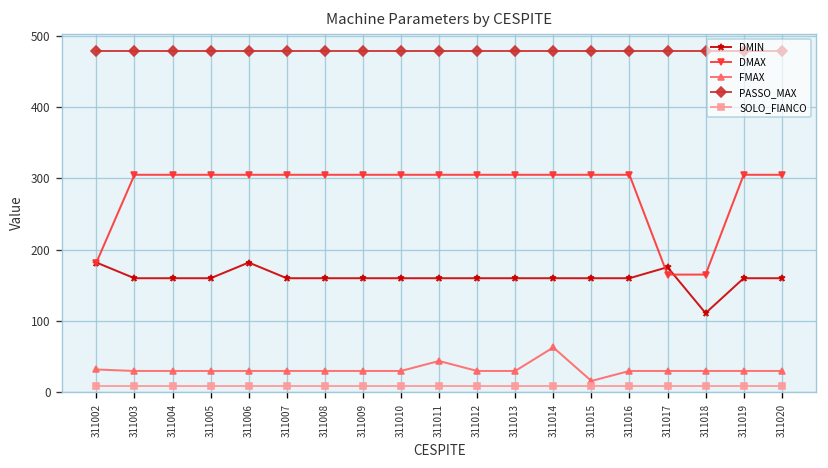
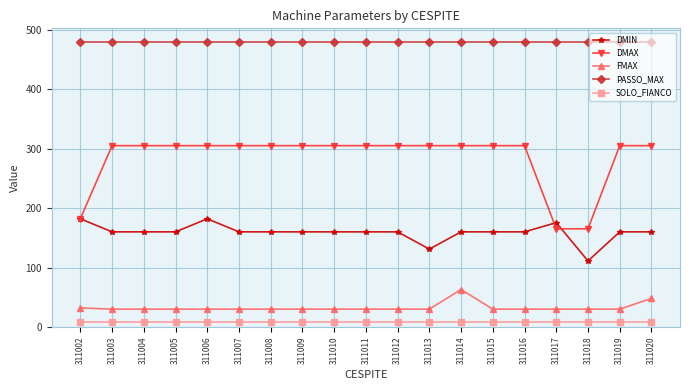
  {
    "DMIN": {
      "311003": 160,
      "311004": 160,
      "311005": 160,
      "311006": 180,
      "311007": 160,
      "311008": 160,
      "311009": 160,
      "311010": 160,
      "311011": 160,
      "311012": 160,
-     "311013": 160,
+     "311013": 130,
      "311014": 160,
      "311015": 160,
      "311016": 160,
      "311017": 180,
      "311018": 110,
      "311019": 160,
      "311020": 160
    },
    "FMAX": {
      "311002": 30,
      "311003": 30,
      "311004": 30,
      "311005": 30,
      "311006": 30,
      "311007": 30,
      "311008": 30,
      "311009": 30,
      "311010": 30,
-     "311011": 40,
+     "311011": 30,
      "311012": 30,
      "311013": 30,
      "311014": 60,
-     "311015": 20,
+     "311015": 30,
      "311016": 30,
      "311017": 30,
      "311018": 30,
      "311019": 30,
-     "311020": 30
+     "311020": 50
    },
    "SOLO_FIANCO": {
      "311002": 10,
      "311003": 10,
      "311004": 10,
      "311005": 10,
      "311006": 10,
      "311007": 10,
      "311008": 10,
      "311009": 10,
      "311010": 10,
      "311011": 10,
      "311012": 10,
      "311013": 10,
      "311014": 10,
      "311015": 10,
      "311016": 10,
      "311017": 10,
      "311018": 10,
      "311019": 10,
      "311020": 10
    }
  }
